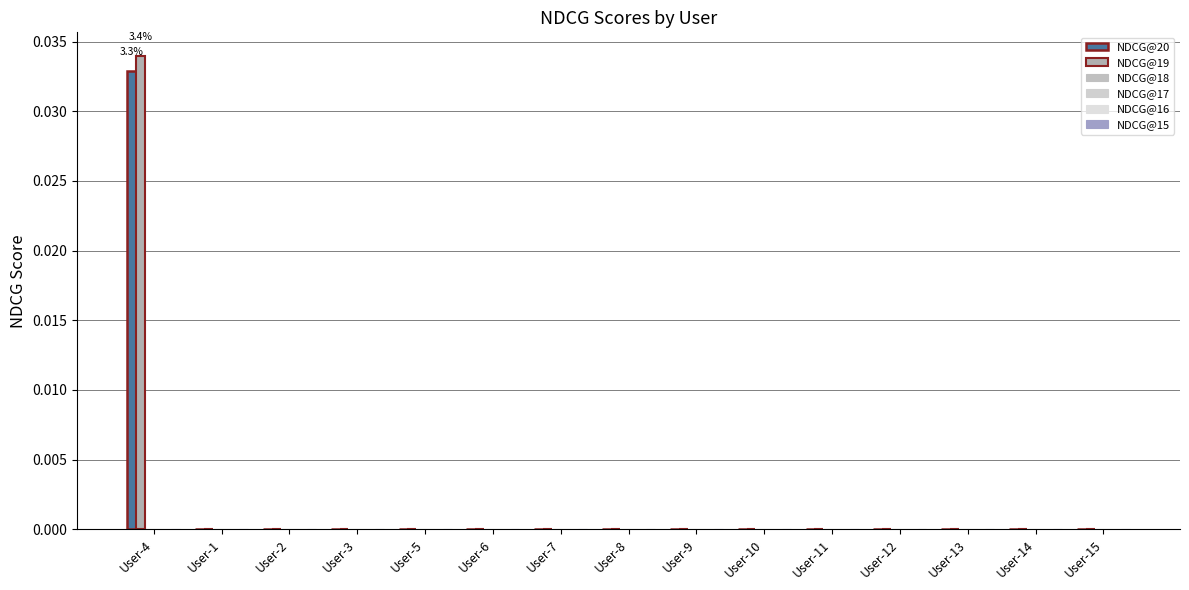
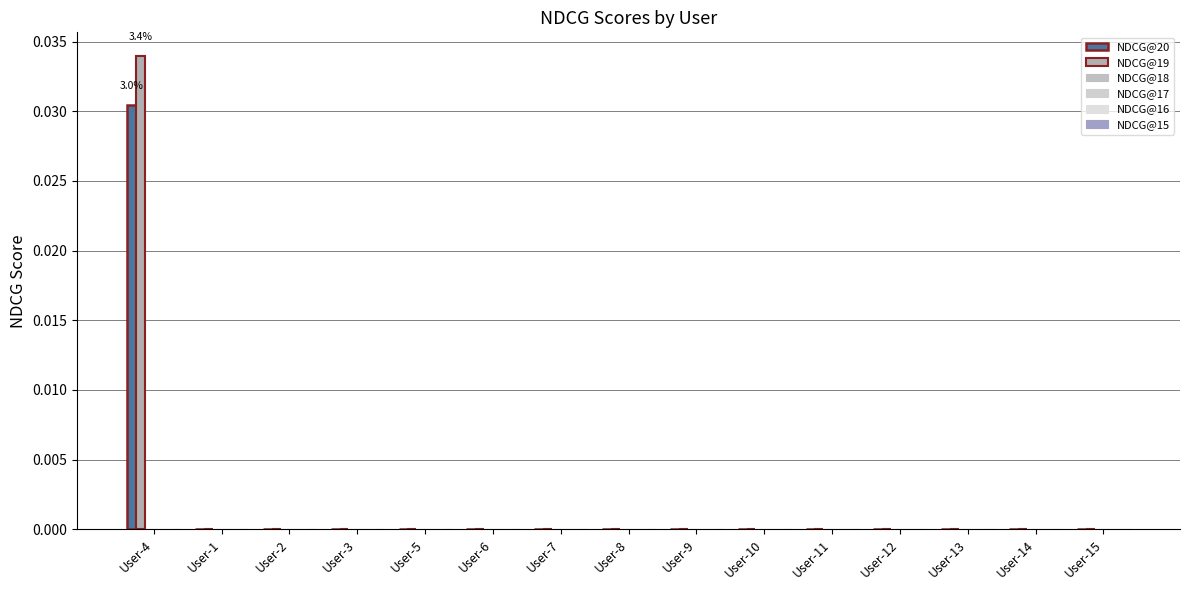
  {
    "NDCG@20": {
-     "User-4": "3.3%"
+     "User-4": "3.0%"
    }
  }
